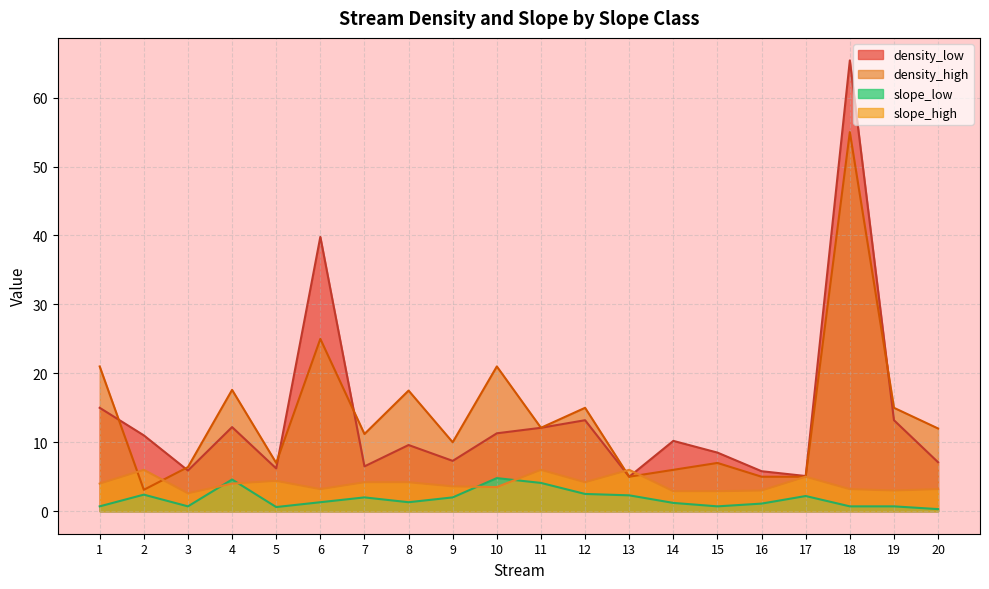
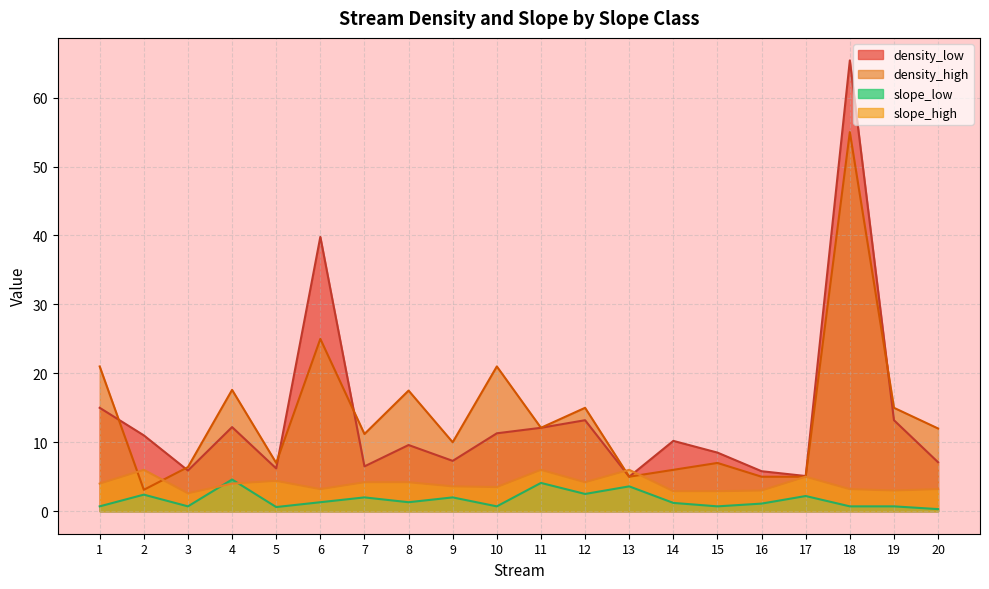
  {
    "slope_low": {
      "1": 1,
      "2": 2,
      "3": 1,
      "4": 5,
      "5": 1,
      "6": 1,
      "7": 2,
      "8": 1,
      "9": 2,
-     "10": 5,
+     "10": 1,
      "11": 4,
      "12": 3,
-     "13": 2,
+     "13": 4,
      "14": 1,
      "15": 1,
      "16": 1,
      "17": 2,
      "18": 1,
      "19": 1,
      "20": 0
    }
  }
